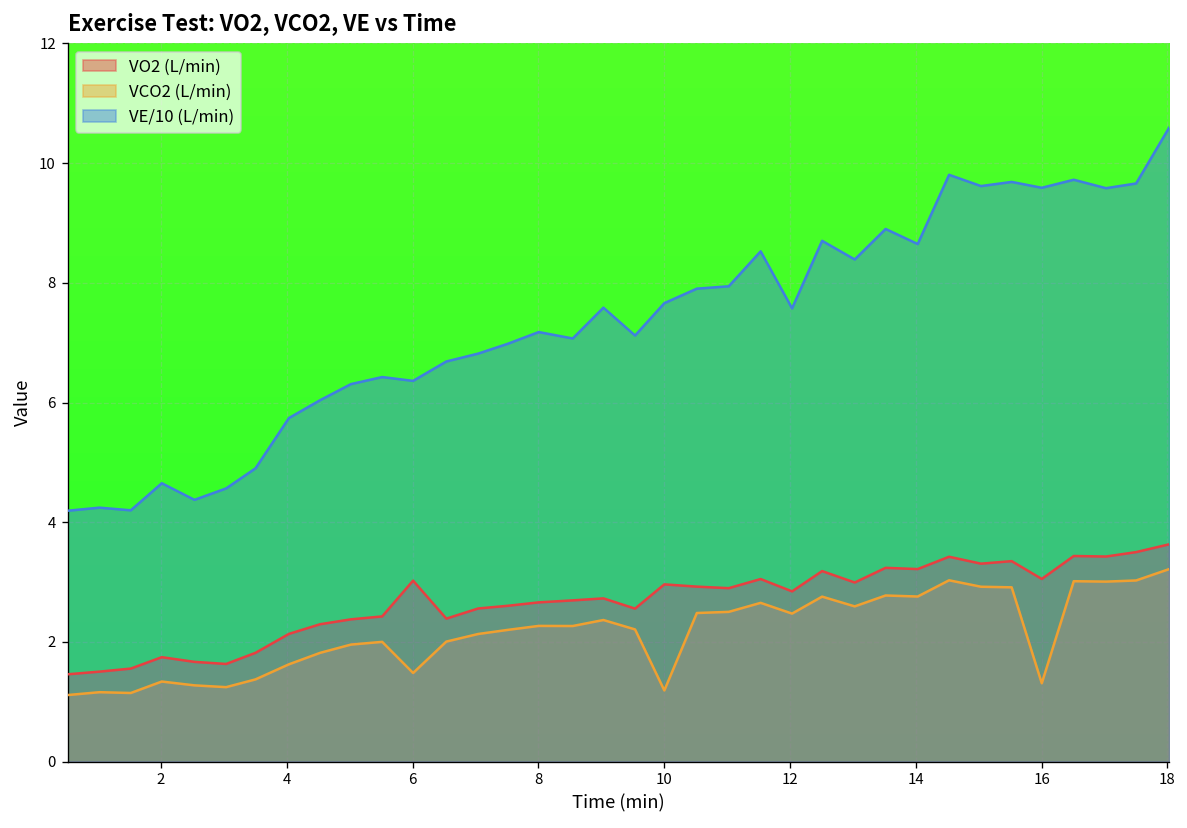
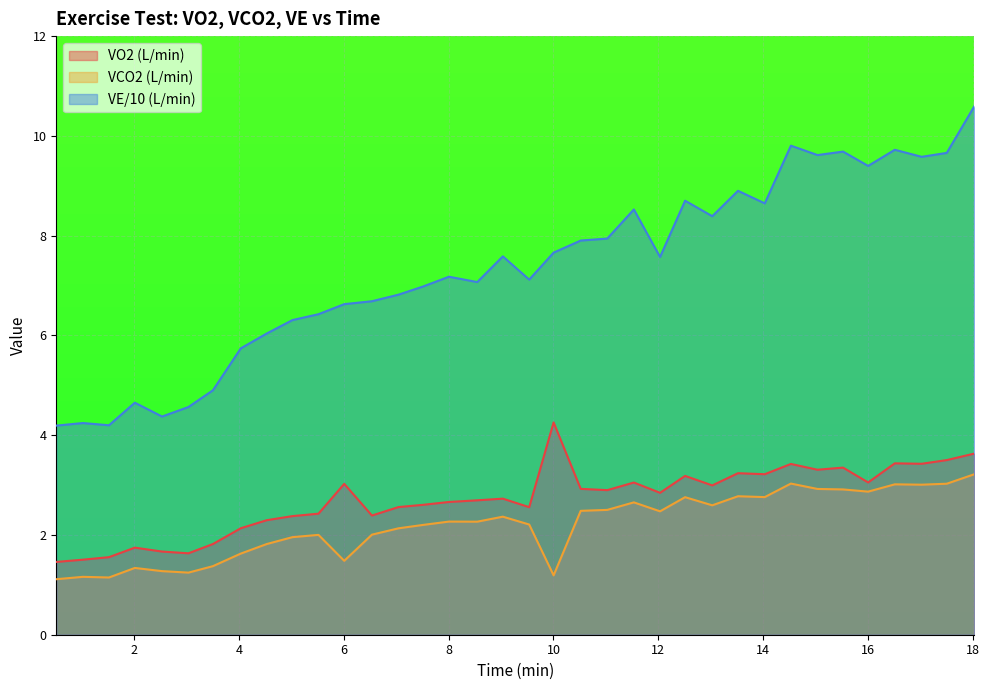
  {
    "VO2 (L/min)": {
      "6": 3.0,
      "8": 2.7,
-     "10": 3.0,
+     "10": 4.3,
      "16": 3.1
    },
    "VCO2 (L/min)": {
      "6": 1.5,
      "8": 2.3,
      "10": 1.2,
-     "16": 1.3
+     "16": 2.9
    },
    "VE/10 (L/min)": {
-     "6": 6.4,
+     "6": 6.6,
      "8": 7.2,
      "10": 7.7,
-     "16": 9.6
+     "16": 9.4
    }
  }
